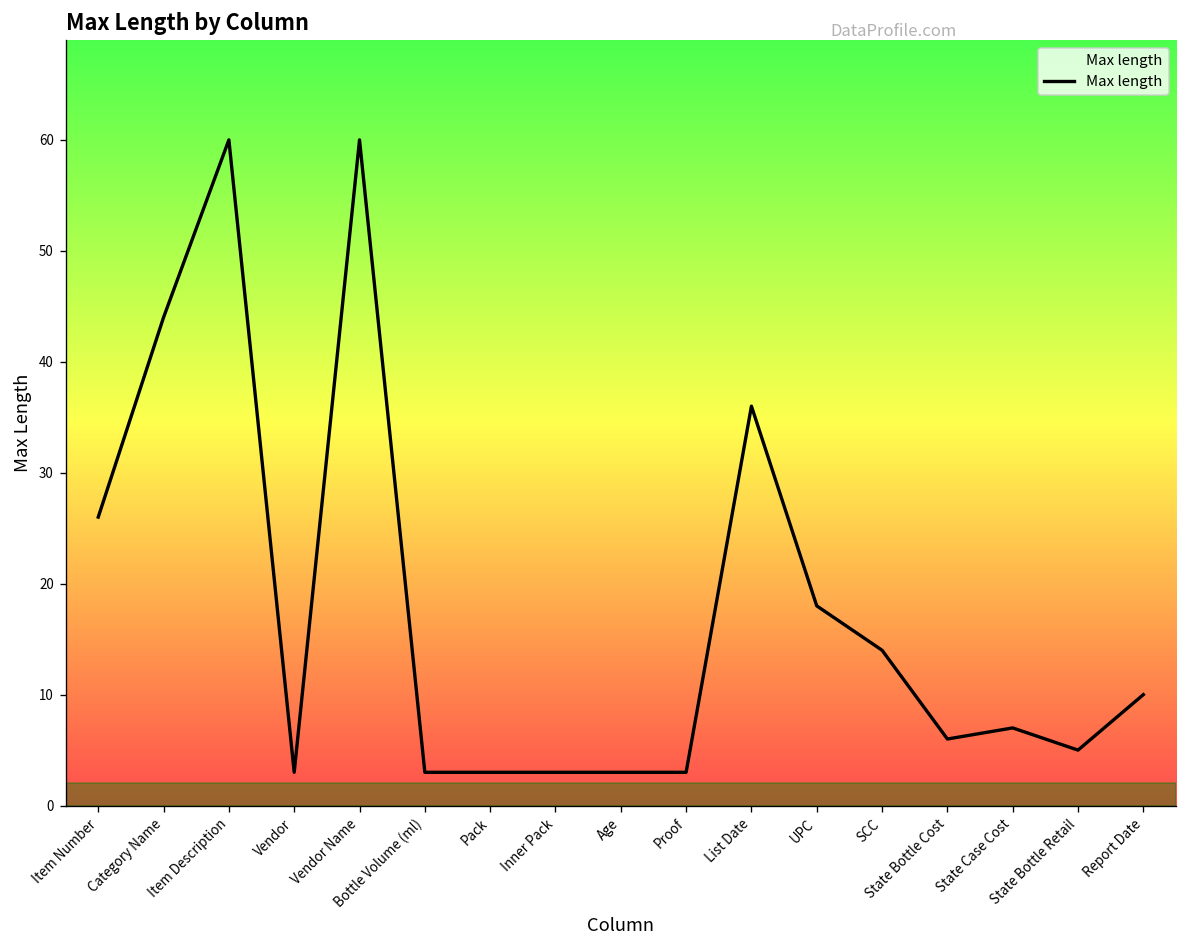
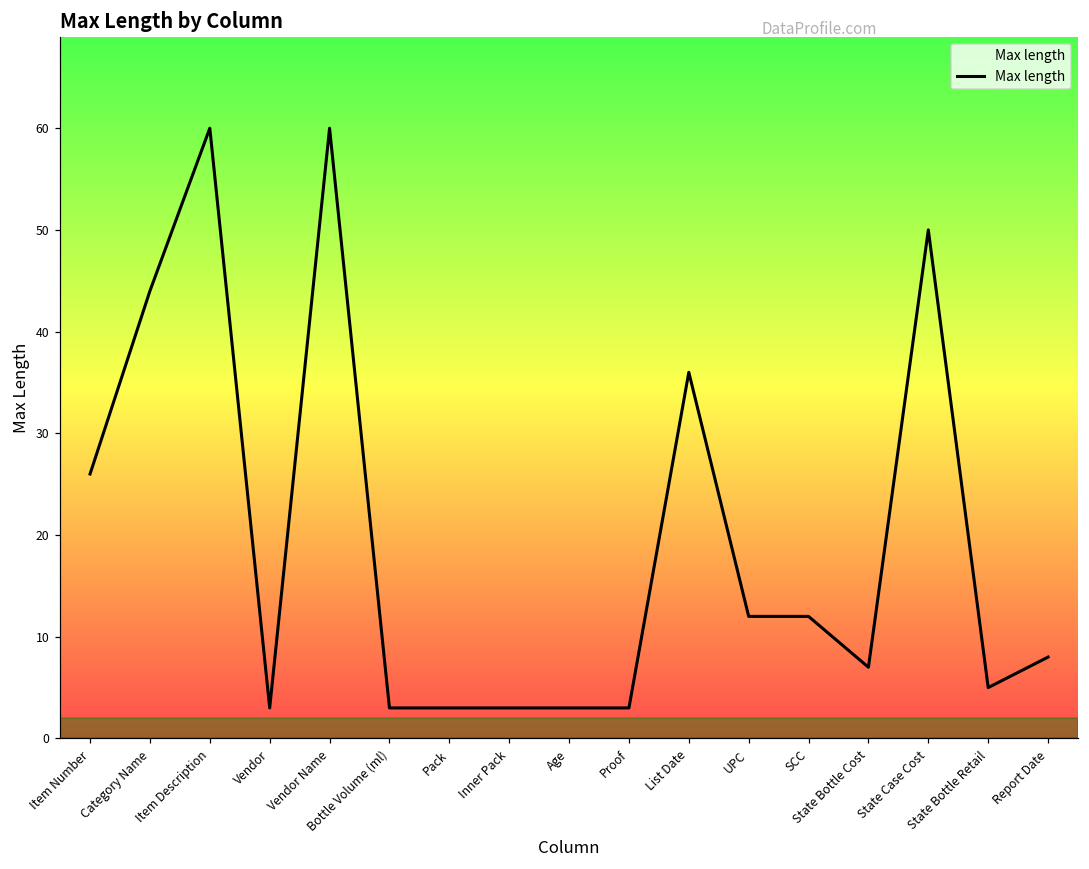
  {
    "Item Number": 26,
    "Category Name": 44,
    "Item Description": 60,
    "Vendor": 3,
    "Vendor Name": 60,
    "Bottle Volume (ml)": 3,
    "Pack": 3,
    "Inner Pack": 3,
    "Age": 3,
    "Proof": 3,
    "List Date": 36,
-   "UPC": 18,
-   "SCC": 14,
-   "State Bottle Cost": 6,
-   "State Case Cost": 7,
+   "UPC": 12,
+   "SCC": 12,
+   "State Bottle Cost": 7,
+   "State Case Cost": 50,
    "State Bottle Retail": 5,
-   "Report Date": 10
+   "Report Date": 8
  }
